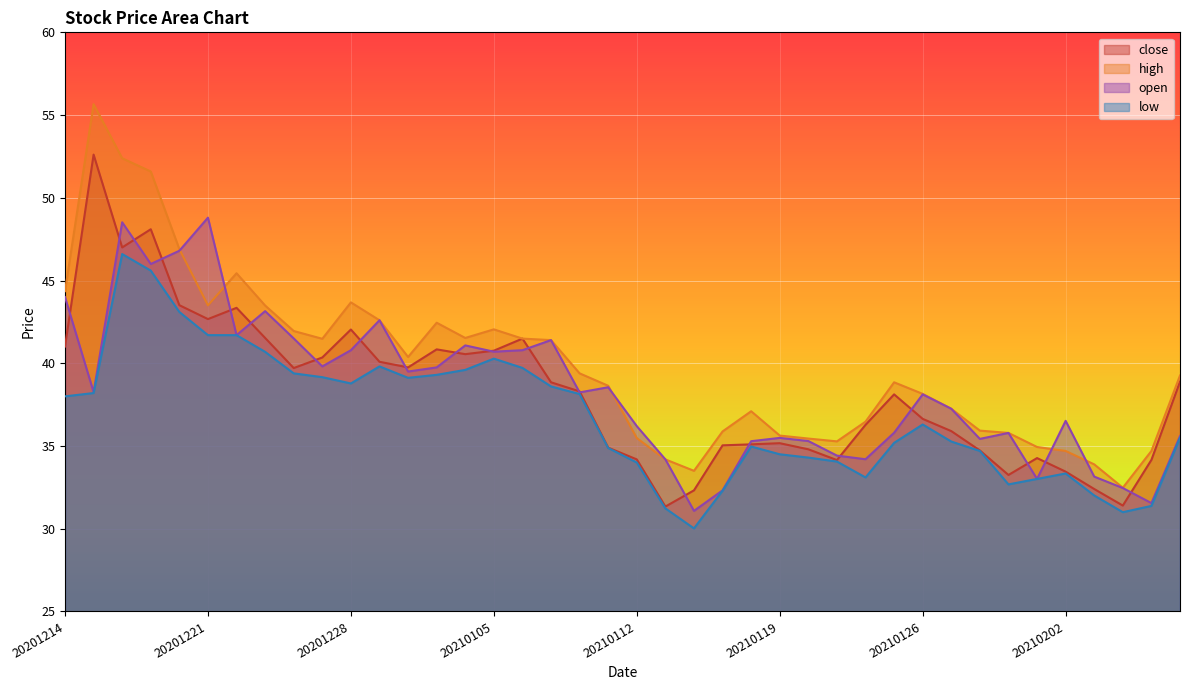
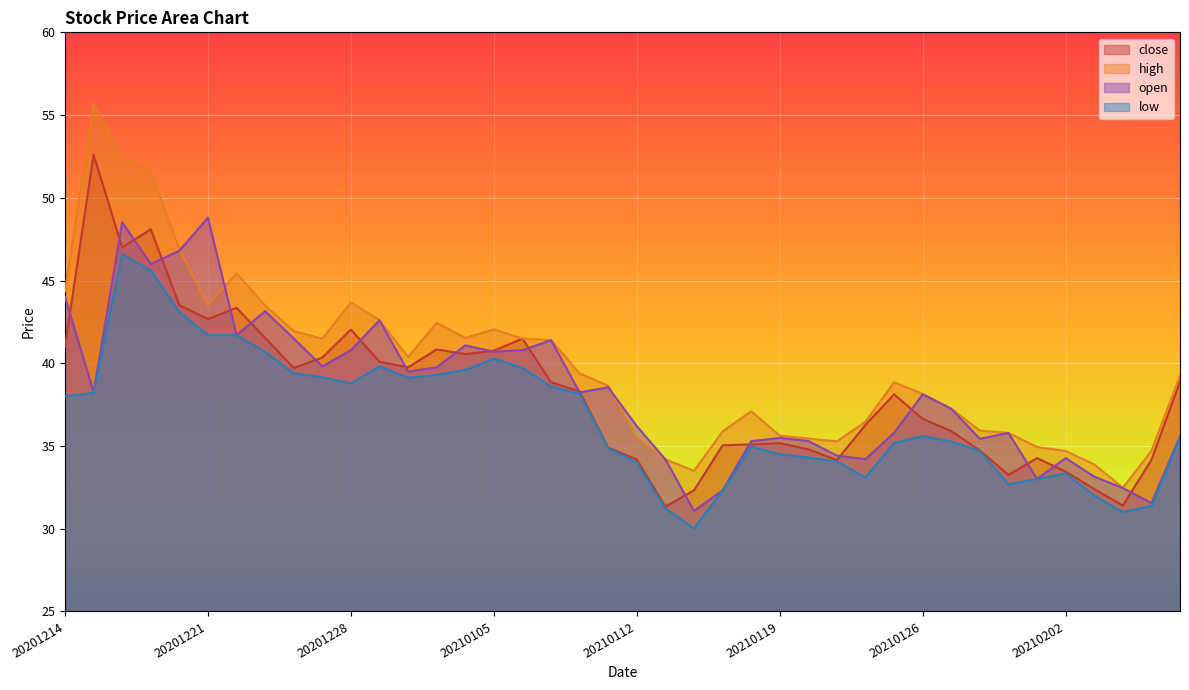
  {
    "open": {
      "20201214": 44.0,
      "20201221": 48.8,
      "20201228": 40.8,
      "20210112": 36.2,
-     "20210202": 36.5
+     "20210202": 34.3
    },
    "low": {
      "20201214": 38.0,
      "20201221": 41.7,
      "20201228": 38.8,
      "20210105": 40.3,
      "20210112": 34.0,
      "20210119": 34.5,
-     "20210126": 36.3
+     "20210126": 35.6
    }
  }
